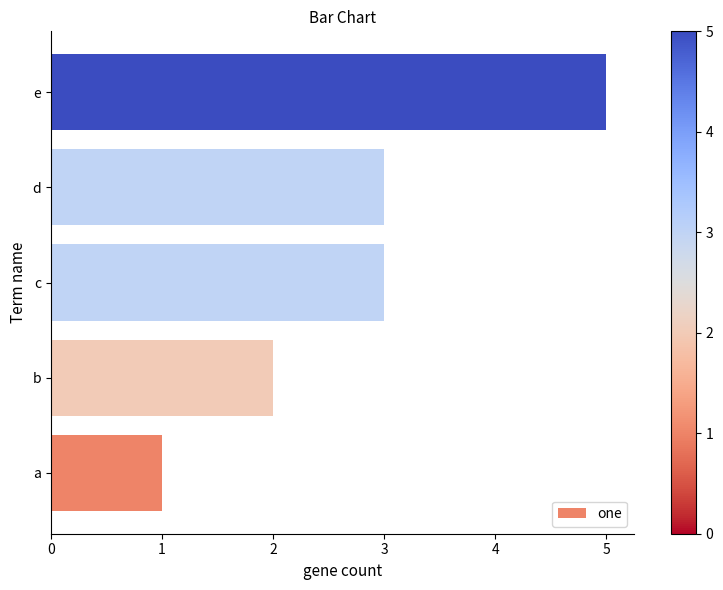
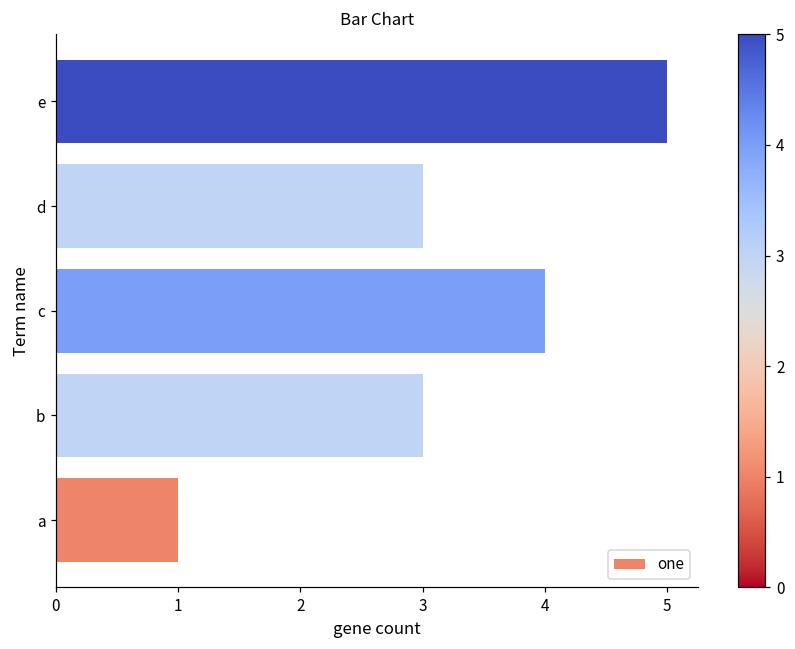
  {
    "e": 5,
    "d": 3,
-   "c": 3,
-   "b": 2,
+   "c": 4,
+   "b": 3,
    "a": 1
  }
